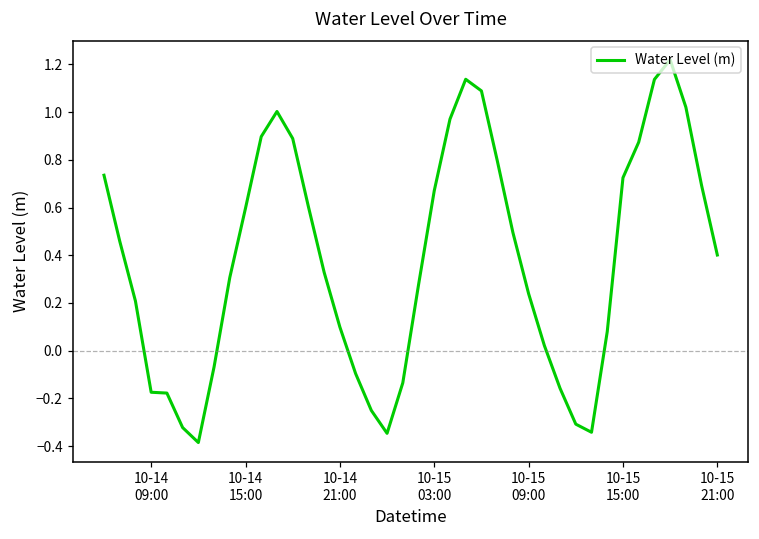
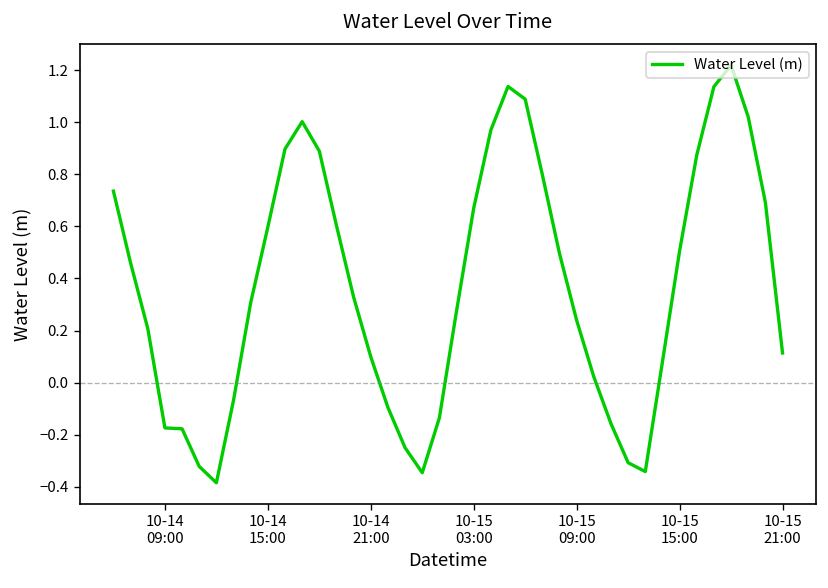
  {
    "10-14 09:00": -0.17,
    "10-14 15:00": 0.60,
    "10-14 21:00": 0.10,
    "10-15 03:00": 0.67,
    "10-15 09:00": 0.24,
-   "10-15 15:00": 0.72,
-   "10-15 21:00": 0.40
+   "10-15 15:00": 0.51,
+   "10-15 21:00": 0.11
  }
